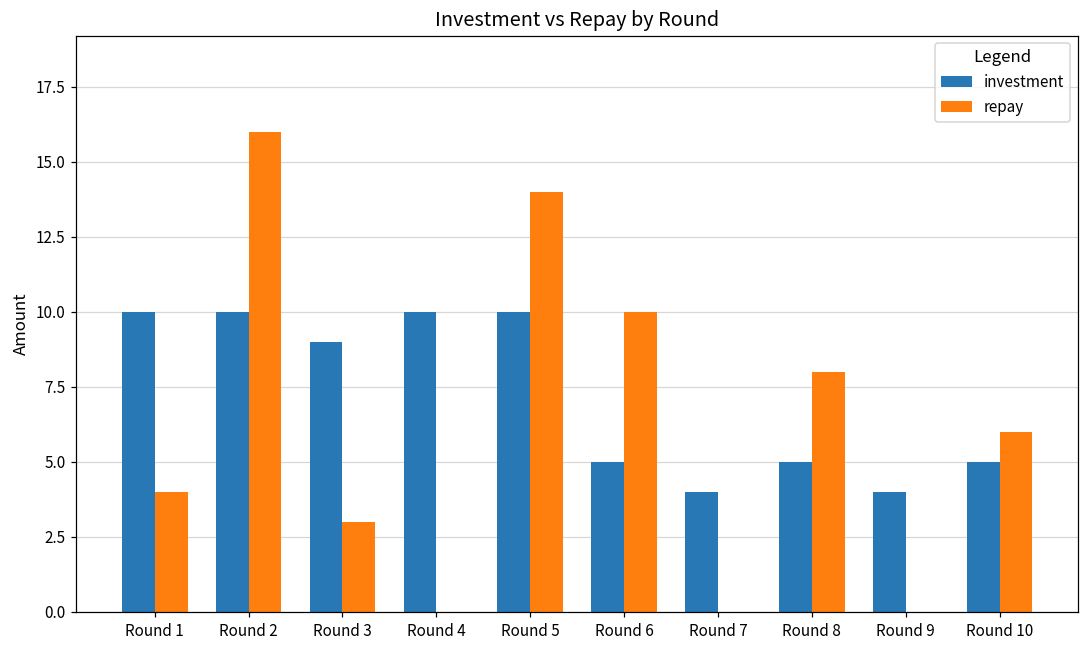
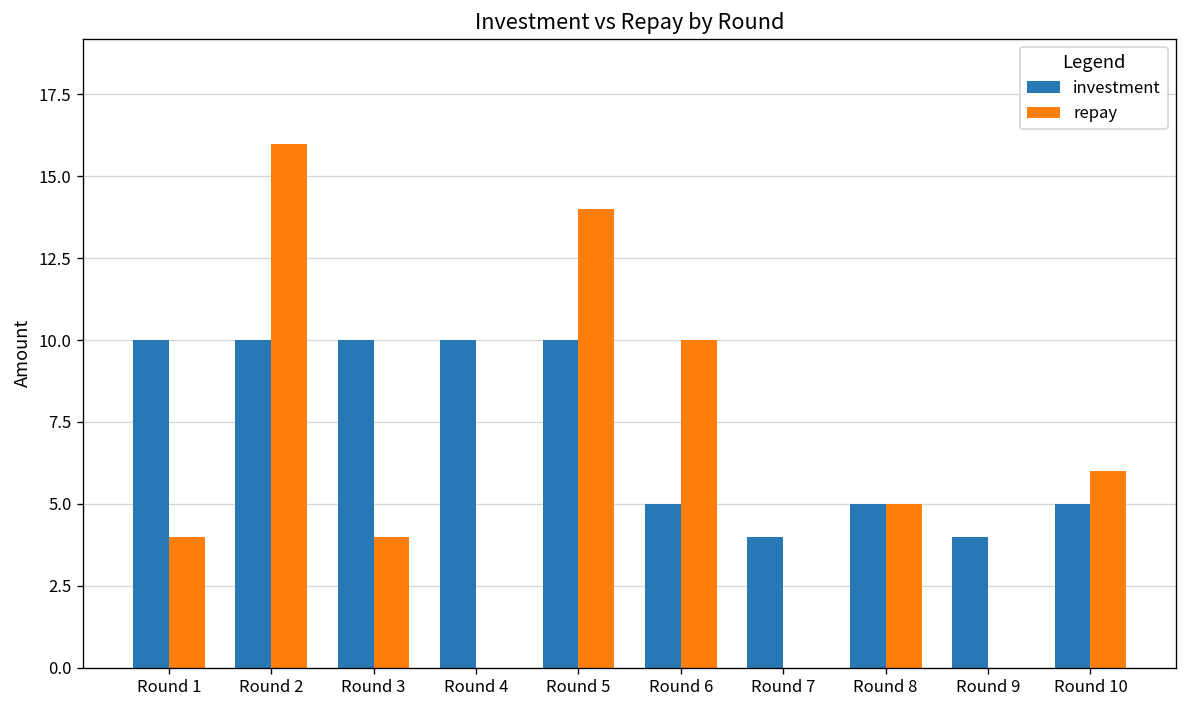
  {
    "investment": {
      "Round 1": 10,
      "Round 2": 10,
-     "Round 3": 9,
+     "Round 3": 10,
      "Round 4": 10,
      "Round 5": 10,
      "Round 6": 5,
      "Round 7": 4,
      "Round 8": 5,
      "Round 9": 4,
      "Round 10": 5
    },
    "repay": {
      "Round 1": 4,
      "Round 2": 16,
-     "Round 3": 3,
+     "Round 3": 4,
      "Round 4": 0,
      "Round 5": 14,
      "Round 6": 10,
      "Round 7": 0,
-     "Round 8": 8,
+     "Round 8": 5,
      "Round 9": 0,
      "Round 10": 6
    }
  }
